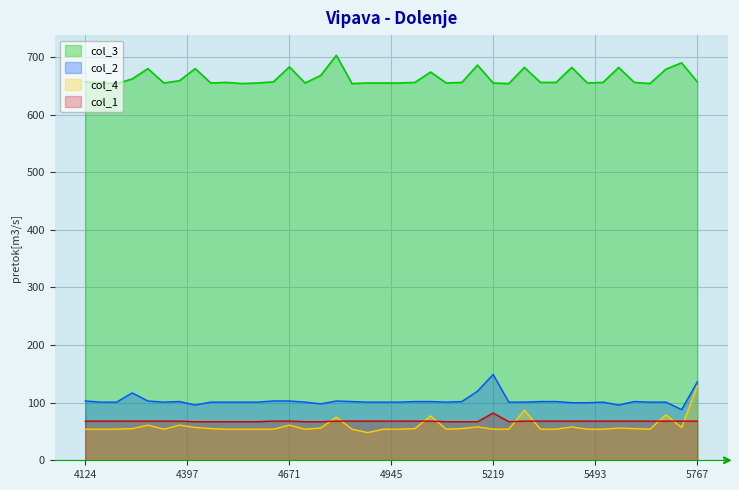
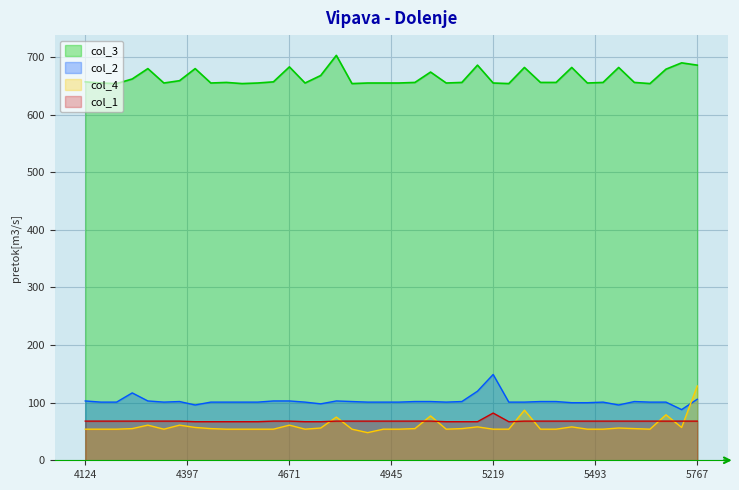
  {
    "col_3": {
      "4671": 680,
      "5219": 660,
-     "5767": 660
+     "5767": 690
    },
    "col_2": {
      "4124": 100,
      "4671": 100,
      "5219": 150,
-     "5767": 140
+     "5767": 110
    },
    "col_4": {
      "4124": 50,
      "4671": 60,
      "5219": 50,
      "5767": 130
    },
    "col_1": {
      "4124": 70,
      "4671": 70,
      "5219": 80,
      "5767": 70
    }
  }
